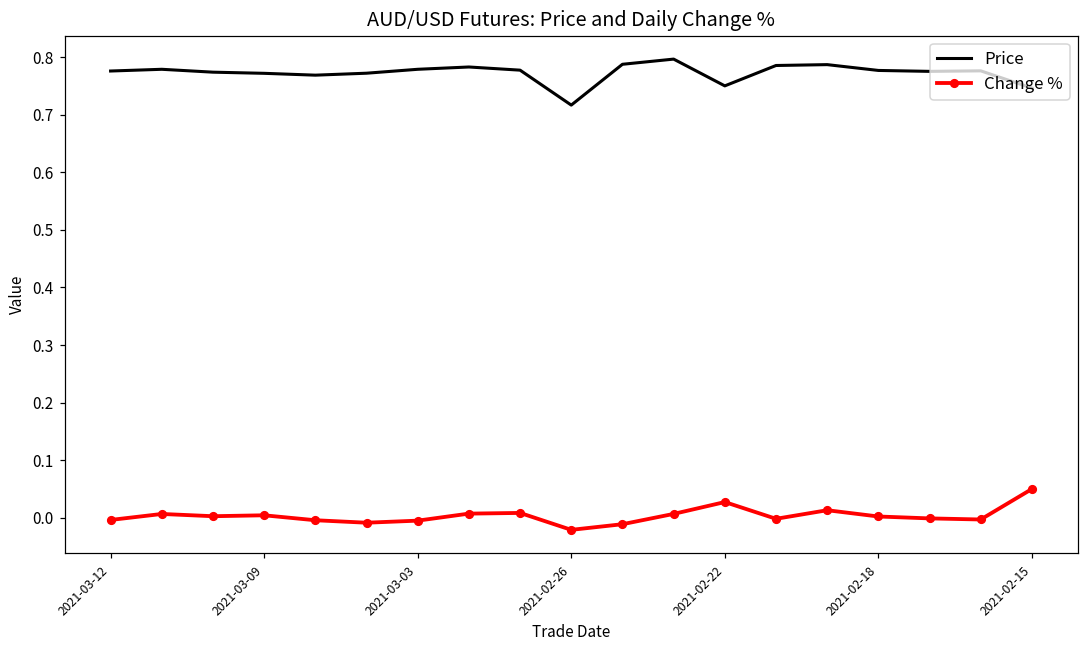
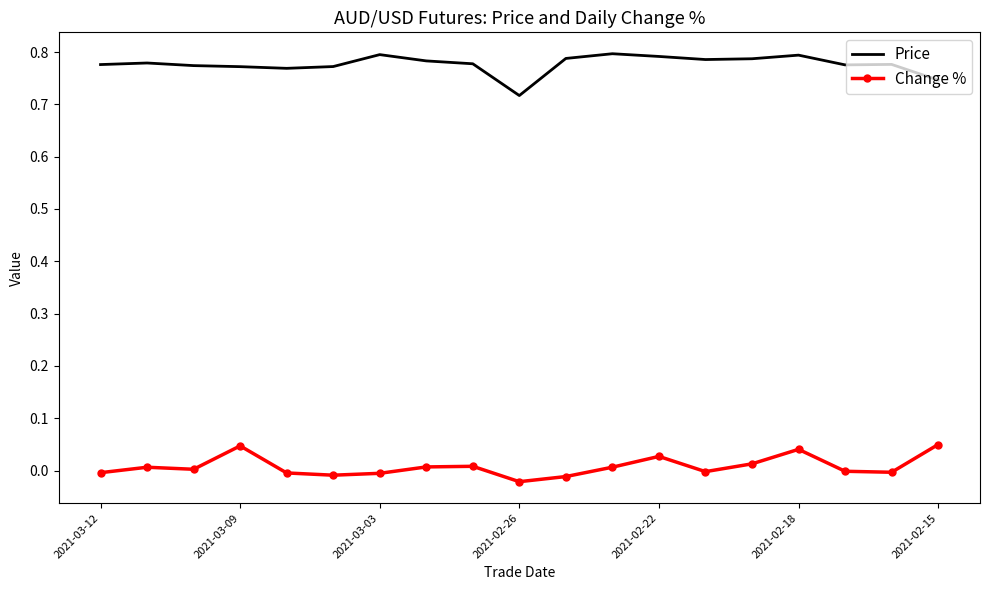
  {
    "Price": {
      "2021-03-12": 0.78,
      "2021-03-09": 0.77,
-     "2021-03-03": 0.78,
+     "2021-03-03": 0.80,
      "2021-02-26": 0.72,
-     "2021-02-22": 0.75,
-     "2021-02-18": 0.78
+     "2021-02-22": 0.79,
+     "2021-02-18": 0.79
    },
    "Change %": {
      "2021-03-12": 0.00,
-     "2021-03-09": 0.00,
+     "2021-03-09": 0.05,
      "2021-03-03": -0.01,
      "2021-02-26": -0.02,
      "2021-02-22": 0.03,
-     "2021-02-18": 0.00,
+     "2021-02-18": 0.04,
      "2021-02-15": 0.05
    }
  }
